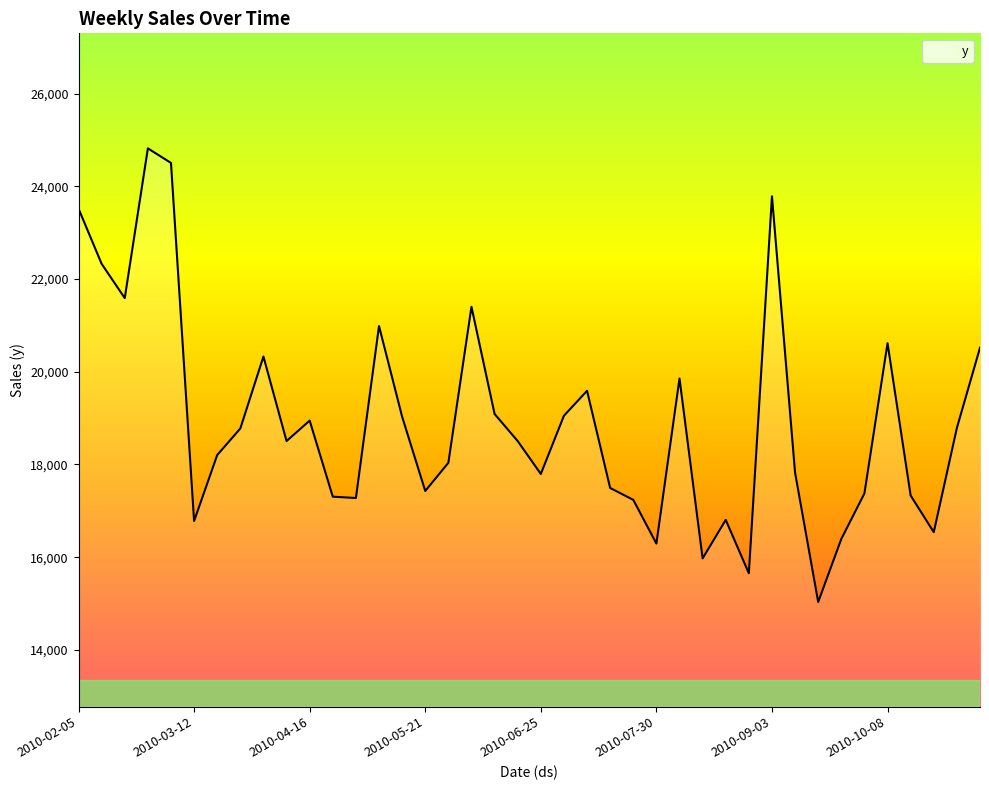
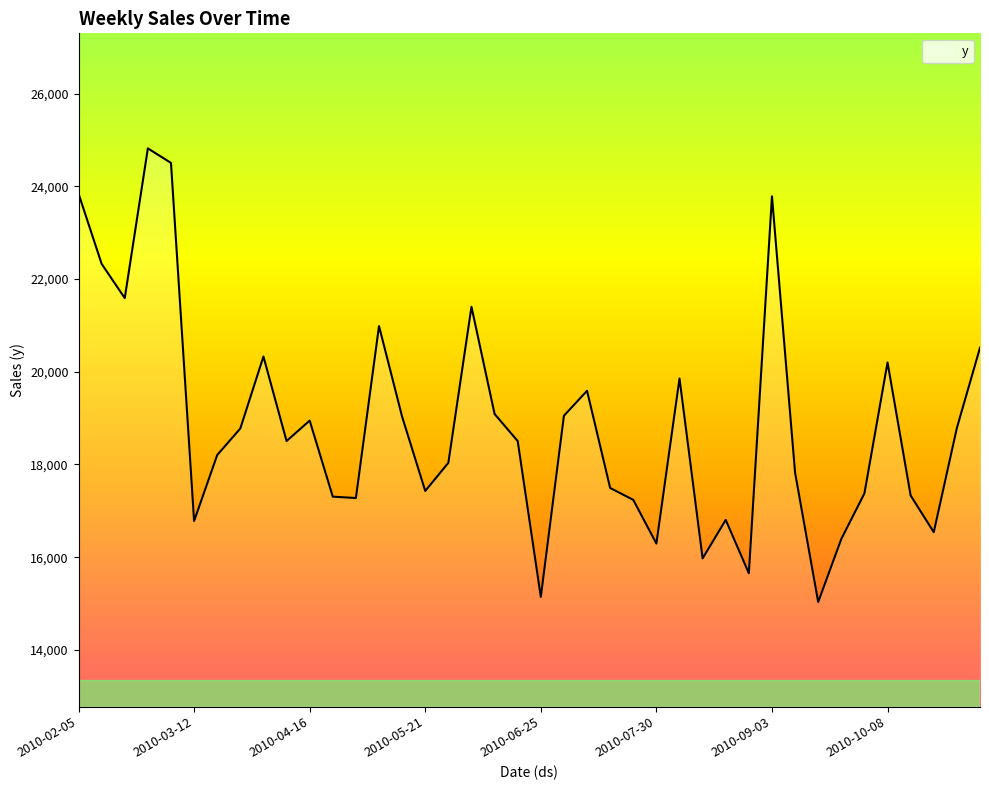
  {
-   "2010-02-05": "23,500",
+   "2010-02-05": "23,800",
    "2010-03-12": "16,800",
    "2010-04-16": "18,900",
    "2010-05-21": "17,400",
-   "2010-06-25": "17,800",
+   "2010-06-25": "15,100",
    "2010-07-30": "16,300",
    "2010-09-03": "23,800",
-   "2010-10-08": "20,600"
+   "2010-10-08": "20,200"
  }
